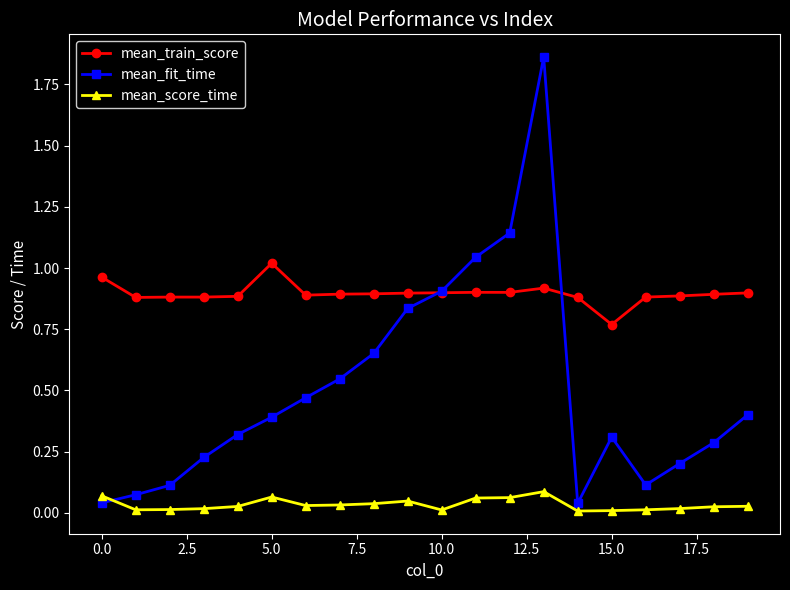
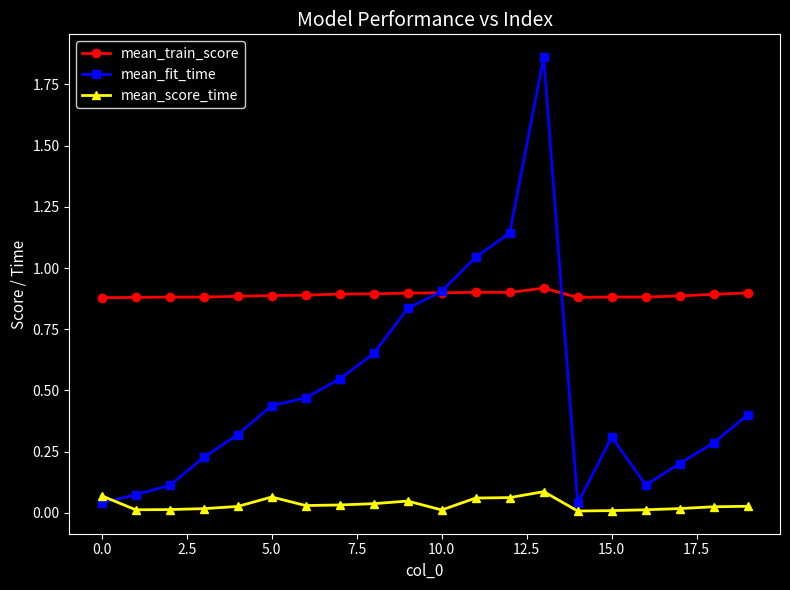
  {
    "mean_train_score": {
-     "0.0": 0.96,
-     "5.0": 1.02,
-     "15.0": 0.77
+     "0.0": 0.88,
+     "5.0": 0.89,
+     "15.0": 0.88
    },
    "mean_fit_time": {
      "0.0": 0.04,
-     "5.0": 0.39,
+     "5.0": 0.44,
      "15.0": 0.31
    },
    "mean_score_time": {
      "0.0": 0.07,
      "5.0": 0.06,
      "10.0": 0.01,
      "15.0": 0.01
    }
  }
